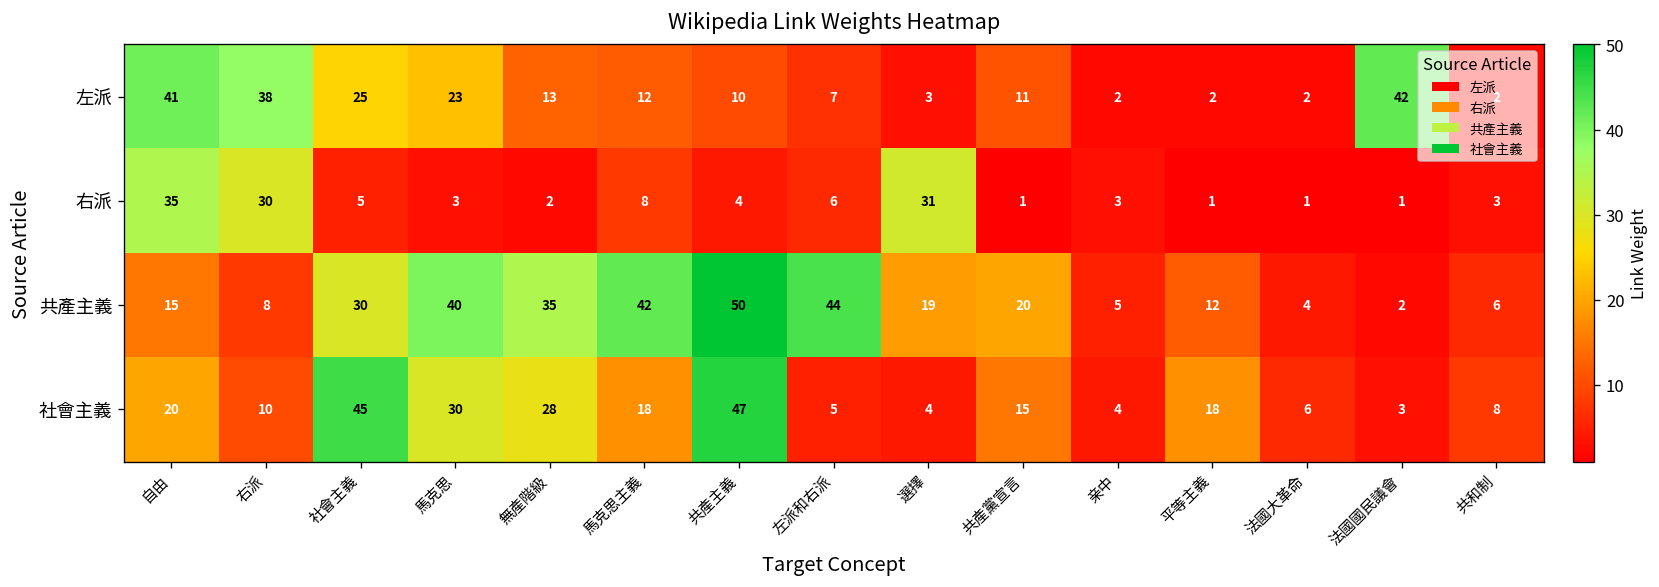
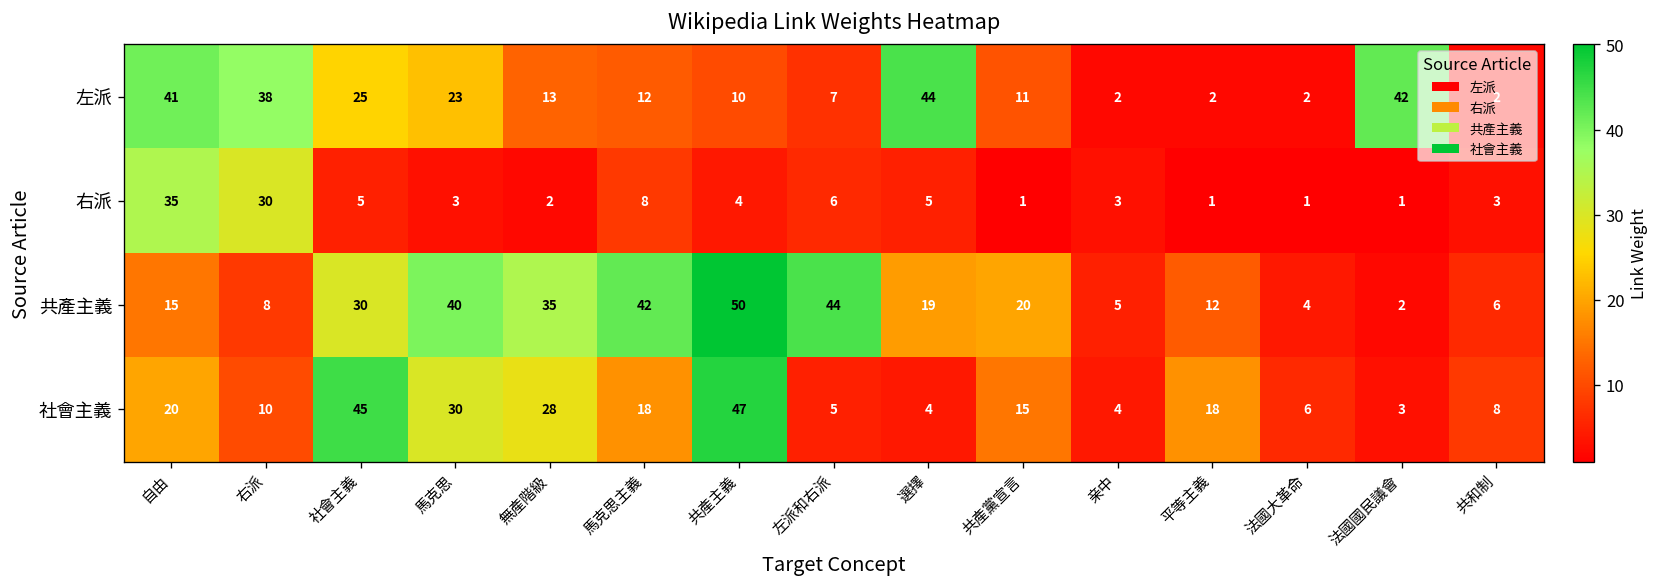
  {
    "左派": {
      "自由": 41,
      "右派": 38,
      "社會主義": 25,
      "馬克思": 23,
      "無產階級": 13,
      "馬克思主義": 12,
      "共產主義": 10,
      "左派和右派": 7,
-     "選擇": 3,
+     "選擇": 44,
      "共產黨宣言": 11,
      "亲中": 2,
      "平等主義": 2,
      "法國大革命": 2,
      "法國國民議會": 42
    },
    "右派": {
      "自由": 35,
      "右派": 30,
      "社會主義": 5,
      "馬克思": 3,
      "無產階級": 2,
      "馬克思主義": 8,
      "共產主義": 4,
      "左派和右派": 6,
-     "選擇": 31,
+     "選擇": 5,
      "共產黨宣言": 1,
      "亲中": 3,
      "平等主義": 1,
      "法國大革命": 1,
      "法國國民議會": 1,
      "共和制": 3
    },
    "共產主義": {
      "自由": 15,
      "右派": 8,
      "社會主義": 30,
      "馬克思": 40,
      "無產階級": 35,
      "馬克思主義": 42,
      "共產主義": 50,
      "左派和右派": 44,
      "選擇": 19,
      "共產黨宣言": 20,
      "亲中": 5,
      "平等主義": 12,
      "法國大革命": 4,
      "法國國民議會": 2,
      "共和制": 6
    },
    "社會主義": {
      "自由": 20,
      "右派": 10,
      "社會主義": 45,
      "馬克思": 30,
      "無產階級": 28,
      "馬克思主義": 18,
      "共產主義": 47,
      "左派和右派": 5,
      "選擇": 4,
      "共產黨宣言": 15,
      "亲中": 4,
      "平等主義": 18,
      "法國大革命": 6,
      "法國國民議會": 3,
      "共和制": 8
    }
  }
